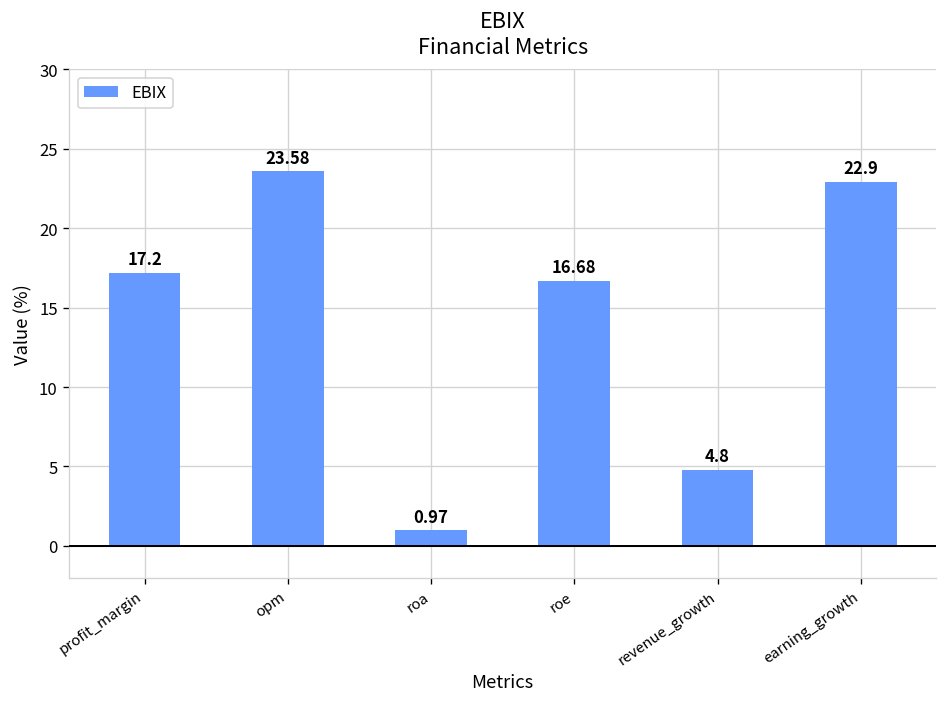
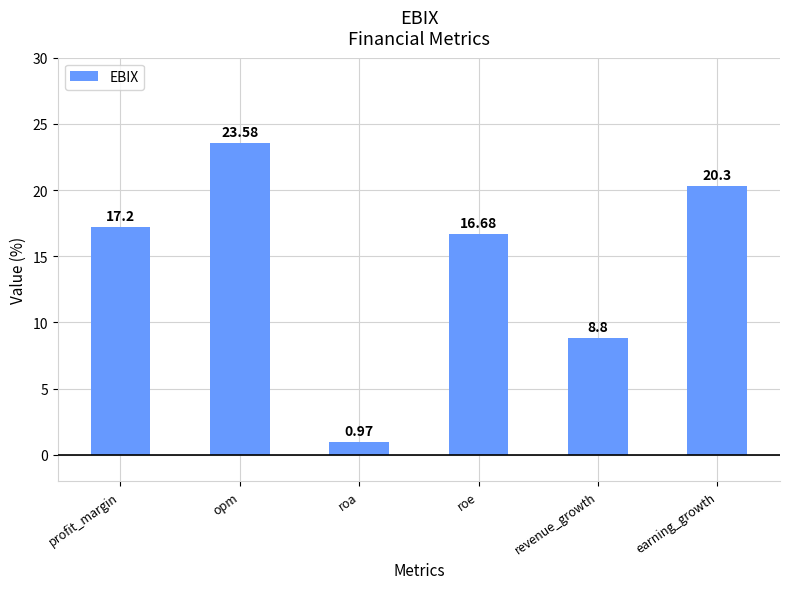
  {
    "profit_margin": 17.2,
    "opm": 23.58,
    "roa": 0.97,
    "roe": 16.68,
-   "revenue_growth": 4.8,
-   "earning_growth": 22.9
+   "revenue_growth": 8.8,
+   "earning_growth": 20.3
  }
